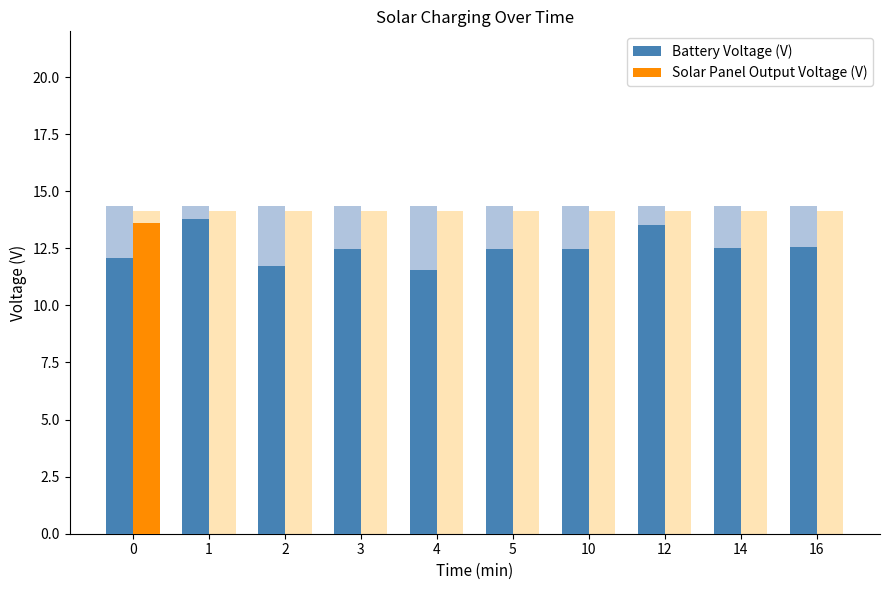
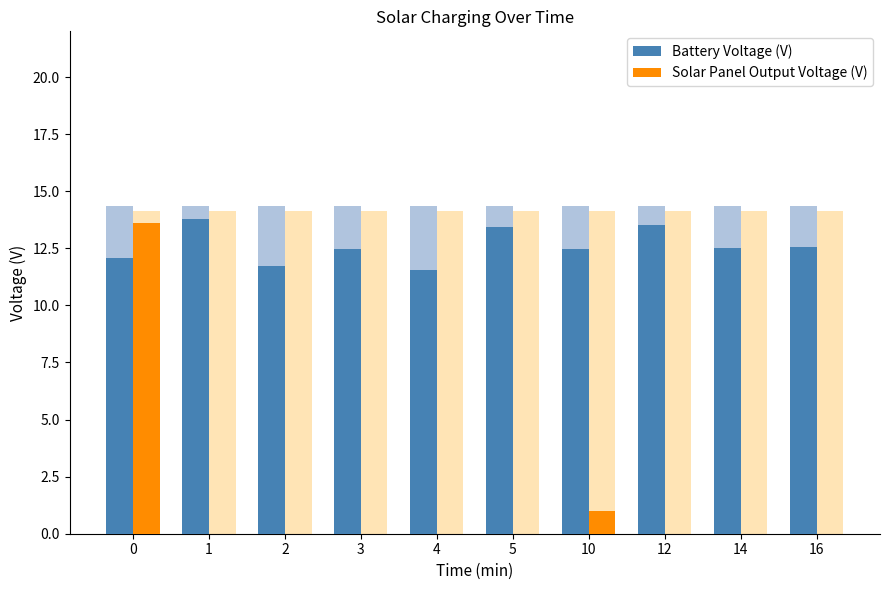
  {
    "Battery Voltage (V)": {
-     "5": 12.5
+     "5": 13.4
    },
    "Solar Panel Output Voltage (V)": {
      "1": 0,
      "2": 0,
      "3": 0,
      "4": 0,
      "5": 0,
-     "10": 0,
+     "10": 1,
      "12": 0,
      "14": 0,
      "16": 0
    }
  }
